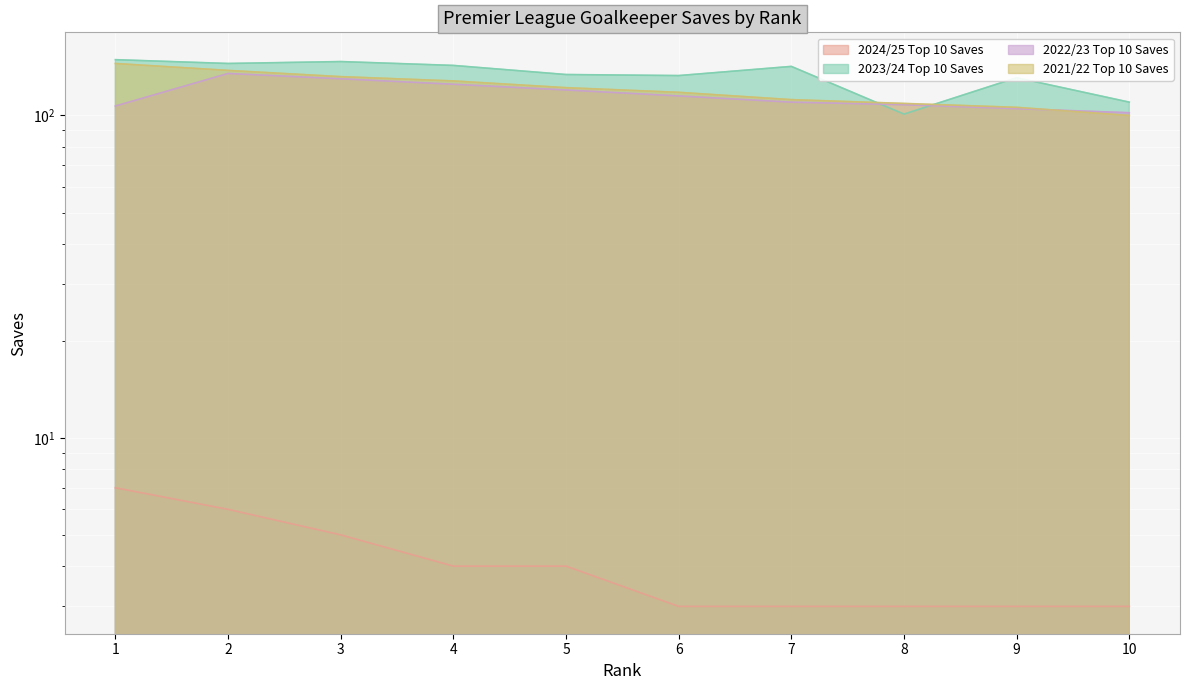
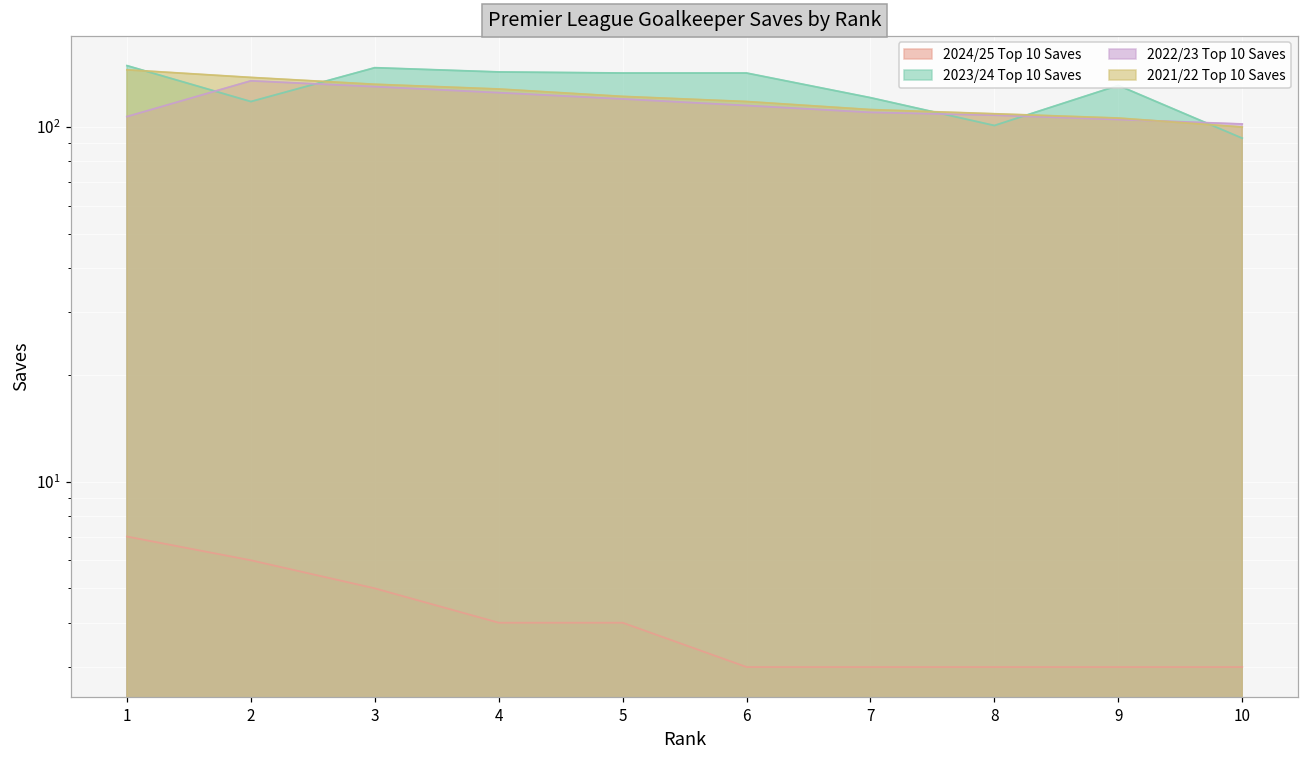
  {
    "2023/24 Top 10 Saves": {
      "1": 150,
-     "2": 150,
+     "2": 118,
      "3": 150,
      "4": 140,
-     "5": 134,
-     "6": 133,
-     "7": 140,
+     "5": 140,
+     "6": 140,
+     "7": 121,
      "8": 101,
-     "10": 110
+     "10": 93
    },
    "2022/23 Top 10 Saves": {
      "1": 107,
      "2": 135,
      "4": 125,
      "6": 115,
      "7": 110,
      "10": 102
    }
  }
